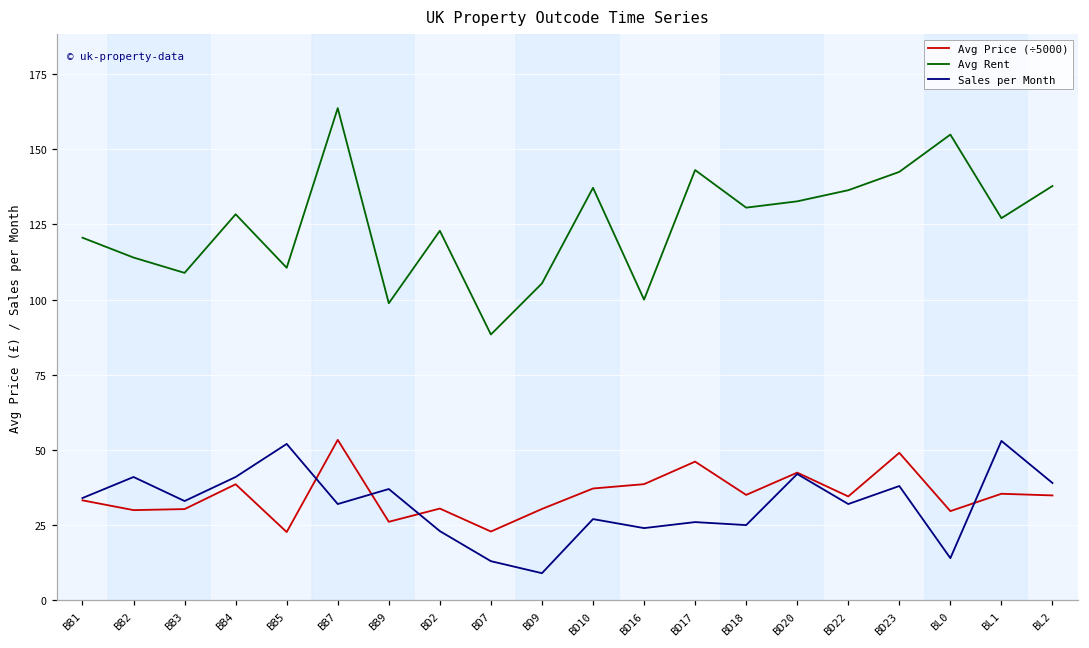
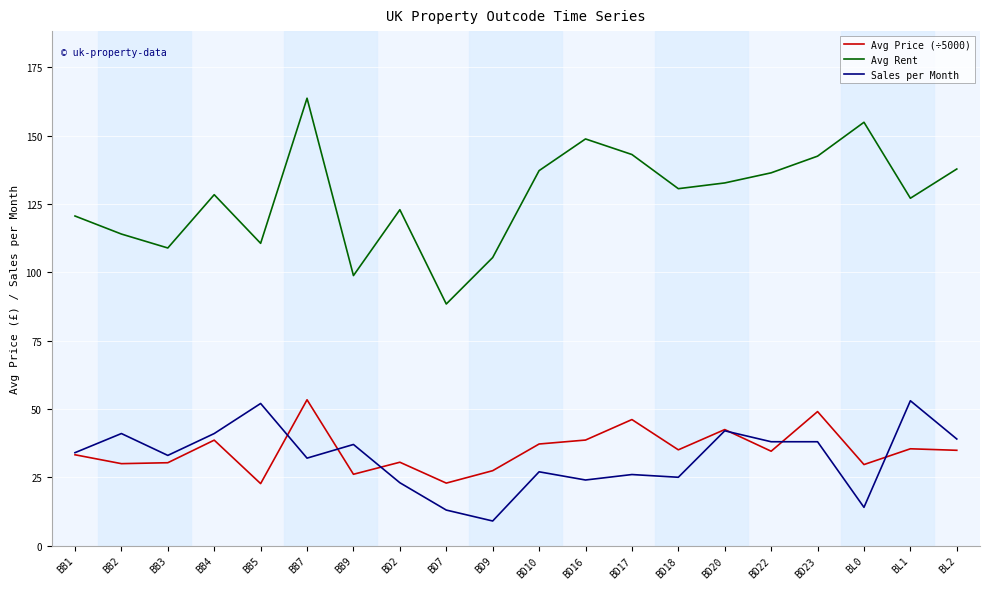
  {
    "Avg Price (÷5000)": {
      "BB2": 30,
      "BB3": 30,
      "BB4": 39,
      "BB5": 23,
      "BB7": 53,
      "BB9": 26,
      "BD2": 31,
      "BD7": 23,
-     "BD9": 30,
+     "BD9": 27,
      "BD10": 37,
      "BD16": 39,
      "BD17": 46,
      "BD18": 35,
      "BD22": 35,
      "BD23": 49,
      "BL0": 30,
      "BL1": 35,
      "BL2": 35
    },
    "Avg Rent": {
      "BB1": 121,
      "BB2": 114,
      "BB3": 109,
      "BB4": 128,
      "BB5": 111,
      "BB7": 164,
      "BB9": 99,
      "BD2": 123,
      "BD7": 88,
      "BD9": 105,
      "BD10": 137,
-     "BD16": 100,
+     "BD16": 149,
      "BD17": 143,
      "BD18": 131,
      "BD20": 133,
      "BD22": 136,
      "BD23": 143,
      "BL0": 155,
      "BL1": 127,
      "BL2": 138
    },
    "Sales per Month": {
      "BB2": 41,
      "BB3": 33,
      "BB4": 41,
      "BB5": 52,
      "BB7": 32,
      "BB9": 37,
      "BD2": 23,
      "BD7": 13,
      "BD9": 9,
      "BD10": 27,
      "BD16": 24,
      "BD17": 26,
      "BD18": 25,
-     "BD22": 32,
+     "BD22": 38,
      "BD23": 38,
      "BL0": 14,
      "BL1": 53,
      "BL2": 39
    }
  }
